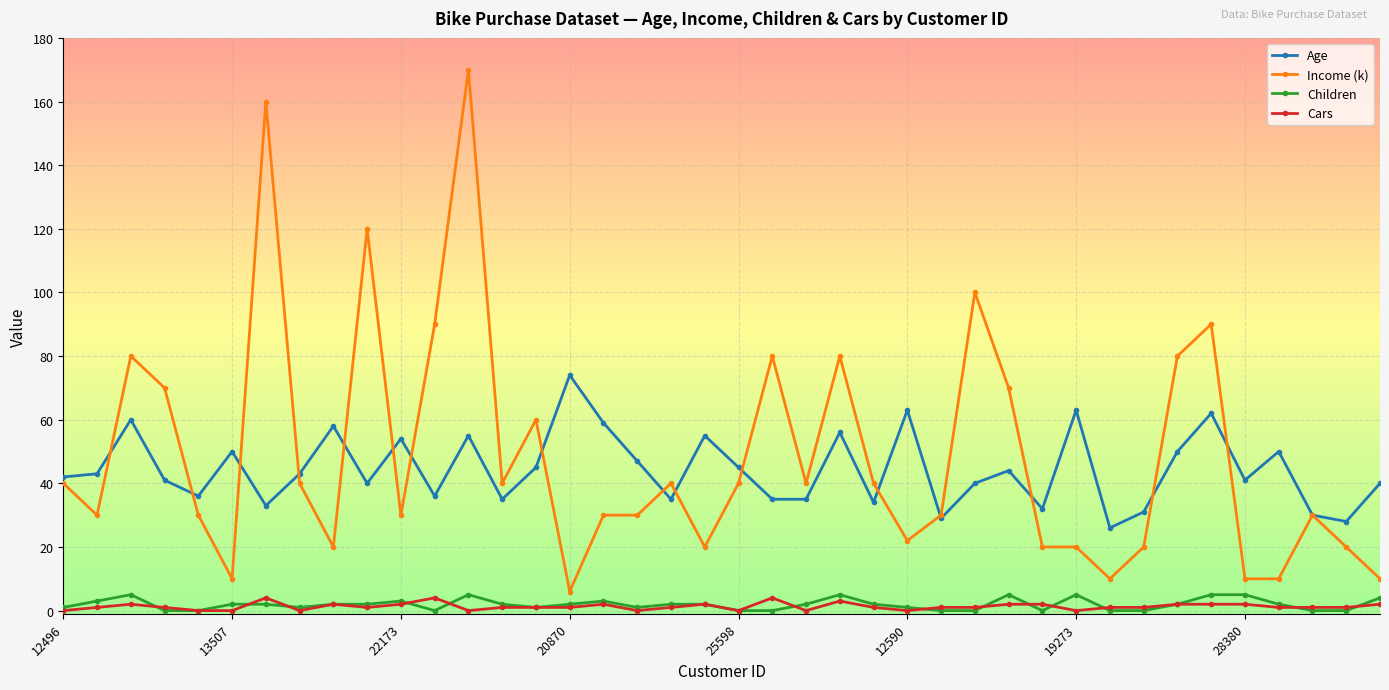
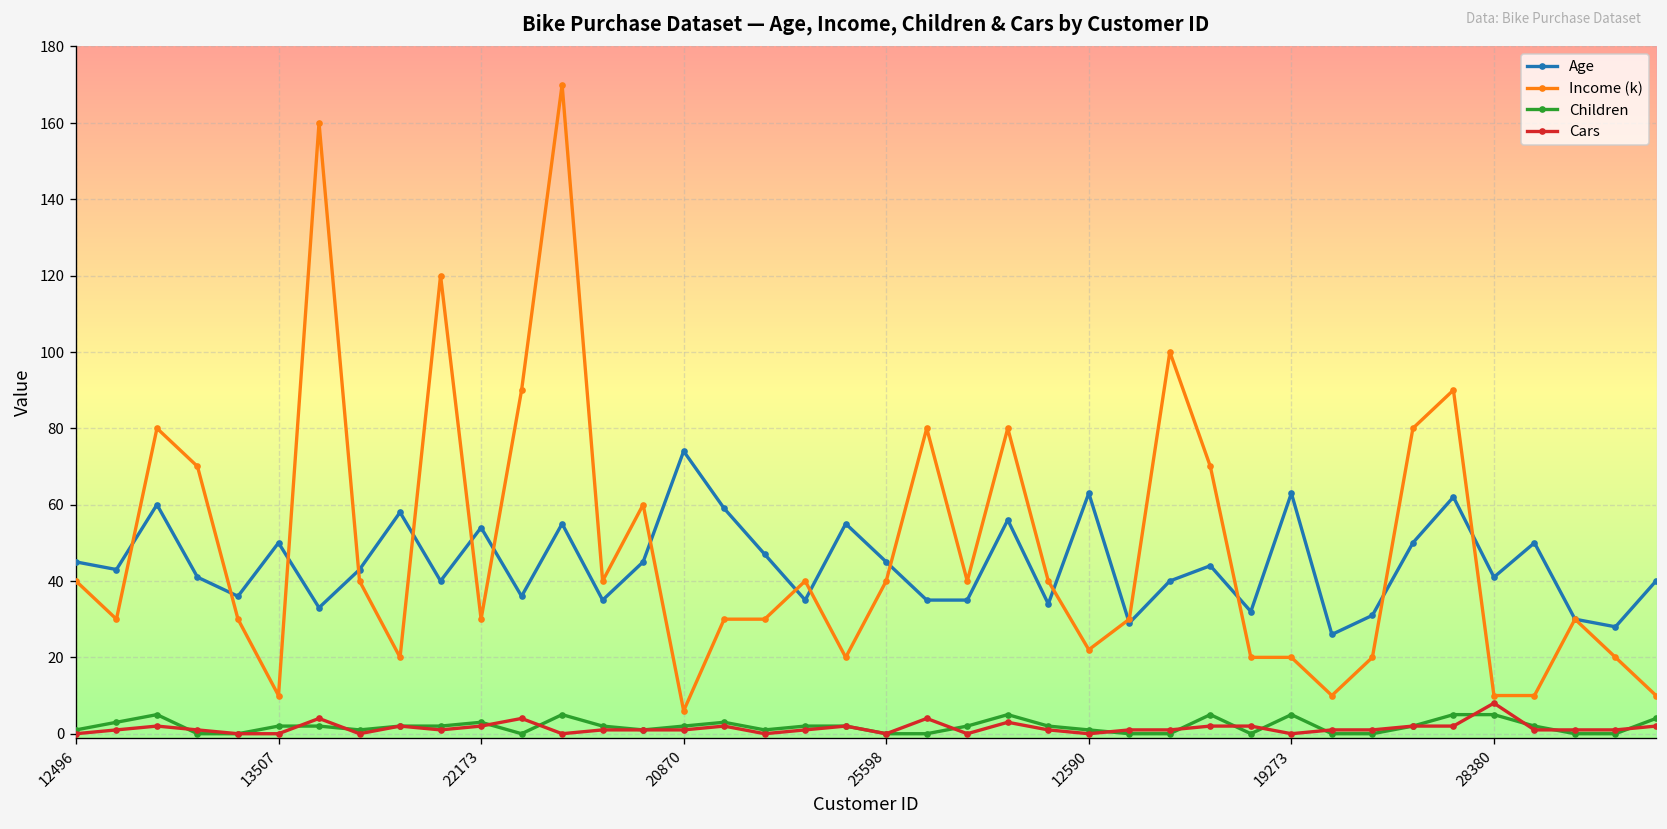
  {
    "Age": {
-     "12496": 42,
+     "12496": 45,
      "13507": 50,
      "22173": 54,
      "20870": 74,
      "25598": 45,
      "12590": 63,
      "19273": 63,
      "28380": 41
    },
    "Income (k)": {
      "12496": 40,
      "13507": 10,
      "22173": 30,
      "20870": 6,
      "25598": 40,
      "12590": 22,
      "19273": 20,
      "28380": 10
    },
    "Children": {
      "12496": 1,
      "13507": 2,
      "22173": 3,
      "20870": 2,
      "12590": 1,
      "19273": 5,
      "28380": 5
    },
    "Cars": {
      "12496": 0,
      "13507": 0,
      "22173": 2,
      "20870": 1,
      "12590": 0,
      "19273": 0,
-     "28380": 2
+     "28380": 8
    }
  }
